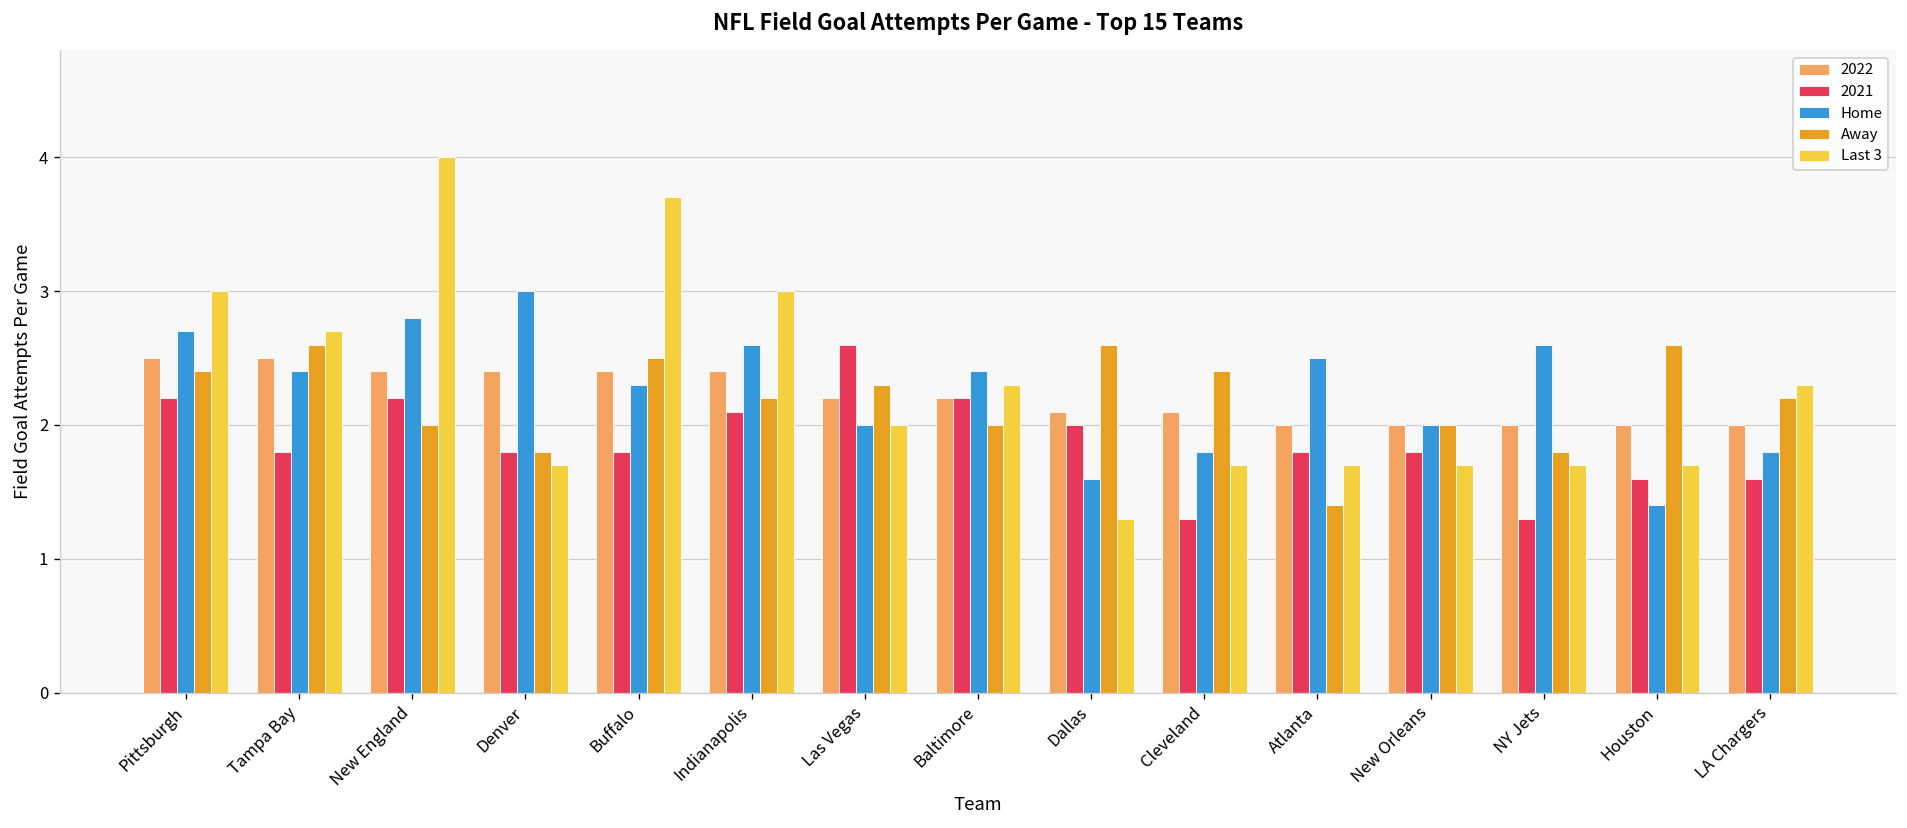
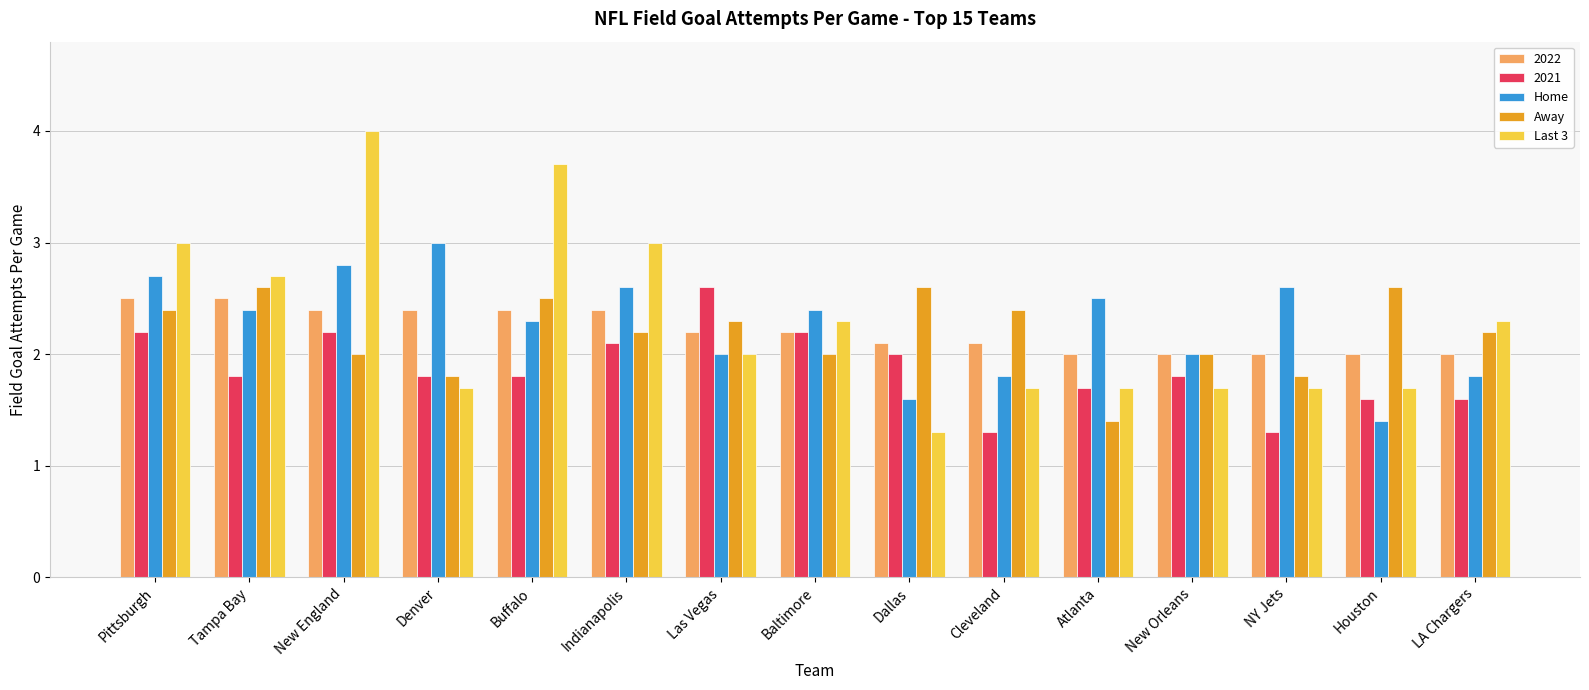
  {
    "2021": {
      "Pittsburgh": 2.2,
      "Tampa Bay": 1.8,
      "New England": 2.2,
      "Denver": 1.8,
      "Buffalo": 1.8,
      "Indianapolis": 2.1,
      "Las Vegas": 2.6,
      "Baltimore": 2.2,
      "Dallas": 2.0,
      "Cleveland": 1.3,
-     "Atlanta": 1.8,
+     "Atlanta": 1.7,
      "New Orleans": 1.8,
      "NY Jets": 1.3,
      "Houston": 1.6,
      "LA Chargers": 1.6
    },
    "Home": {
      "Pittsburgh": 2.7,
      "Tampa Bay": 2.4,
      "New England": 2.8,
      "Denver": 3.0,
      "Buffalo": 2.3,
      "Indianapolis": 2.6,
      "Las Vegas": 2.0,
      "Baltimore": 2.4,
      "Dallas": 1.6,
      "Cleveland": 1.8,
      "Atlanta": 2.5,
      "New Orleans": 2.0,
      "NY Jets": 2.6,
      "Houston": 1.4,
      "LA Chargers": 1.8
    }
  }
